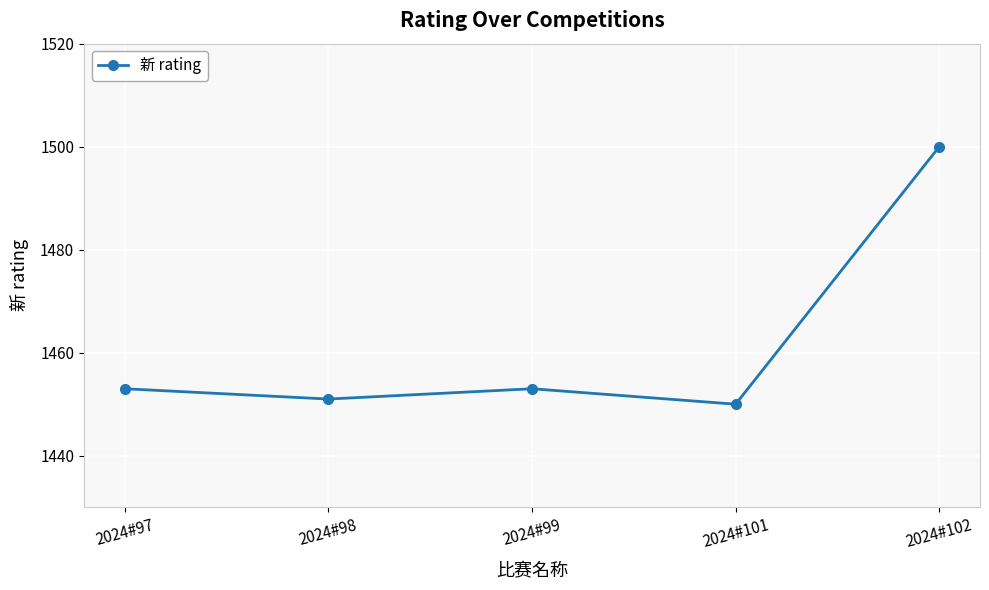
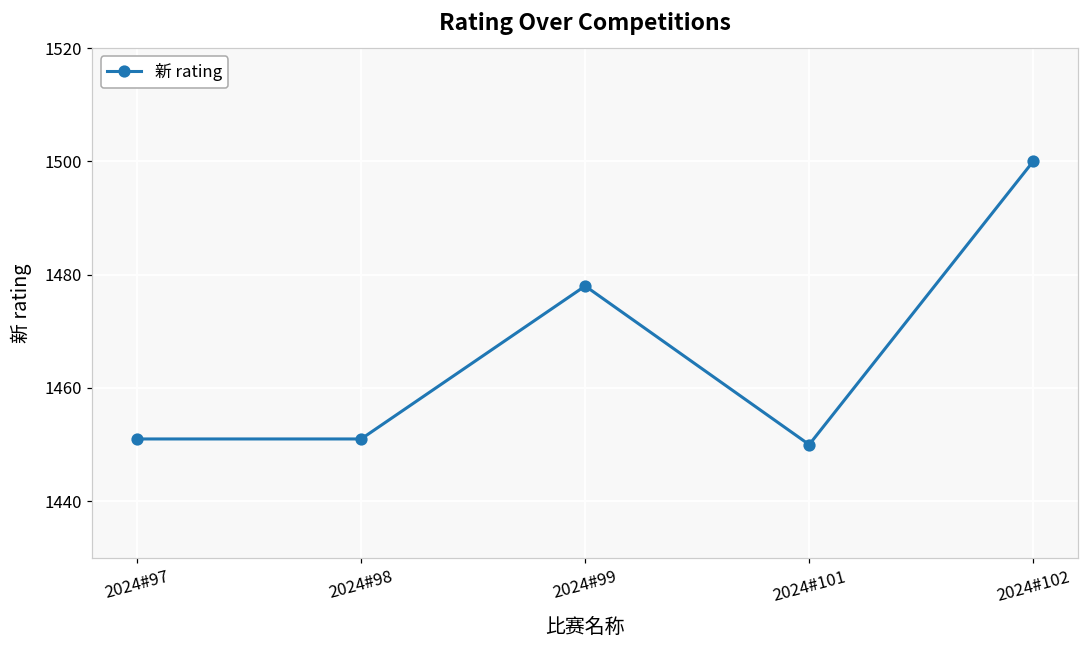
  {
-   "2024#97": 1453,
+   "2024#97": 1451,
    "2024#98": 1451,
-   "2024#99": 1453,
+   "2024#99": 1478,
    "2024#101": 1450,
    "2024#102": 1500
  }
